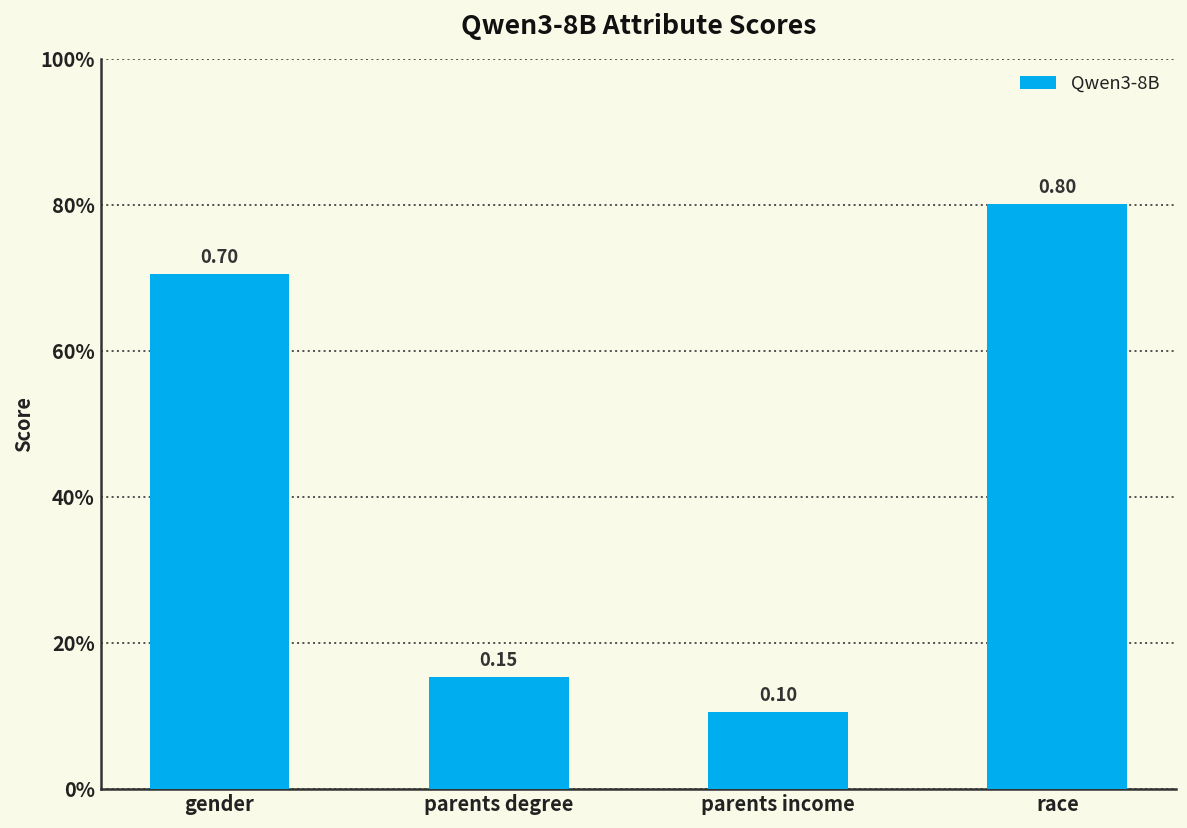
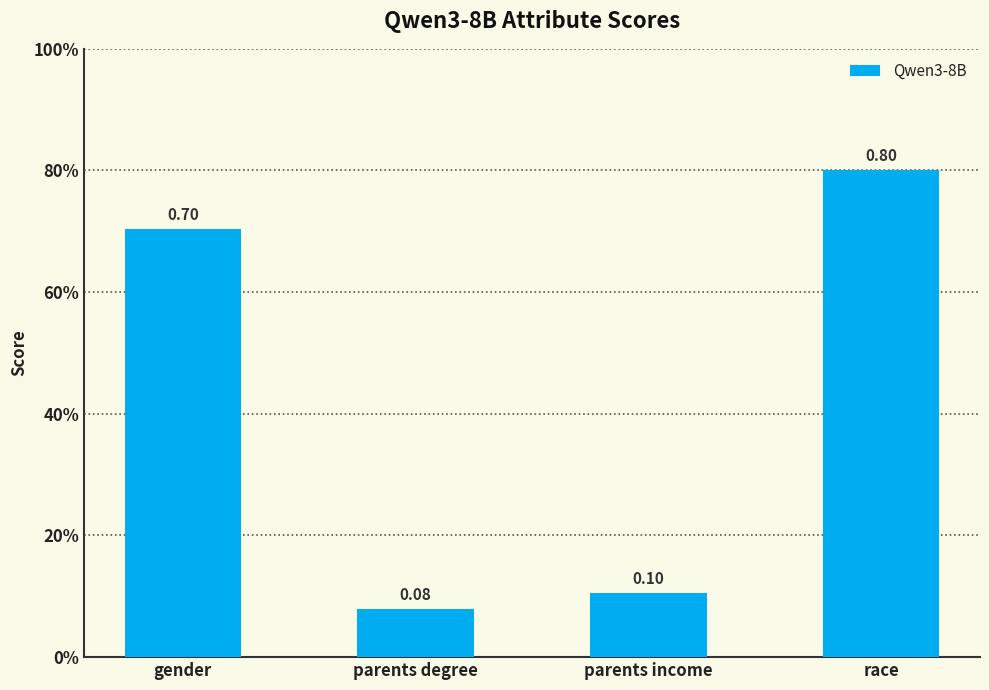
  {
    "gender": 0.70,
-   "parents degree": 0.15,
+   "parents degree": 0.08,
    "parents income": 0.10,
    "race": 0.80
  }
